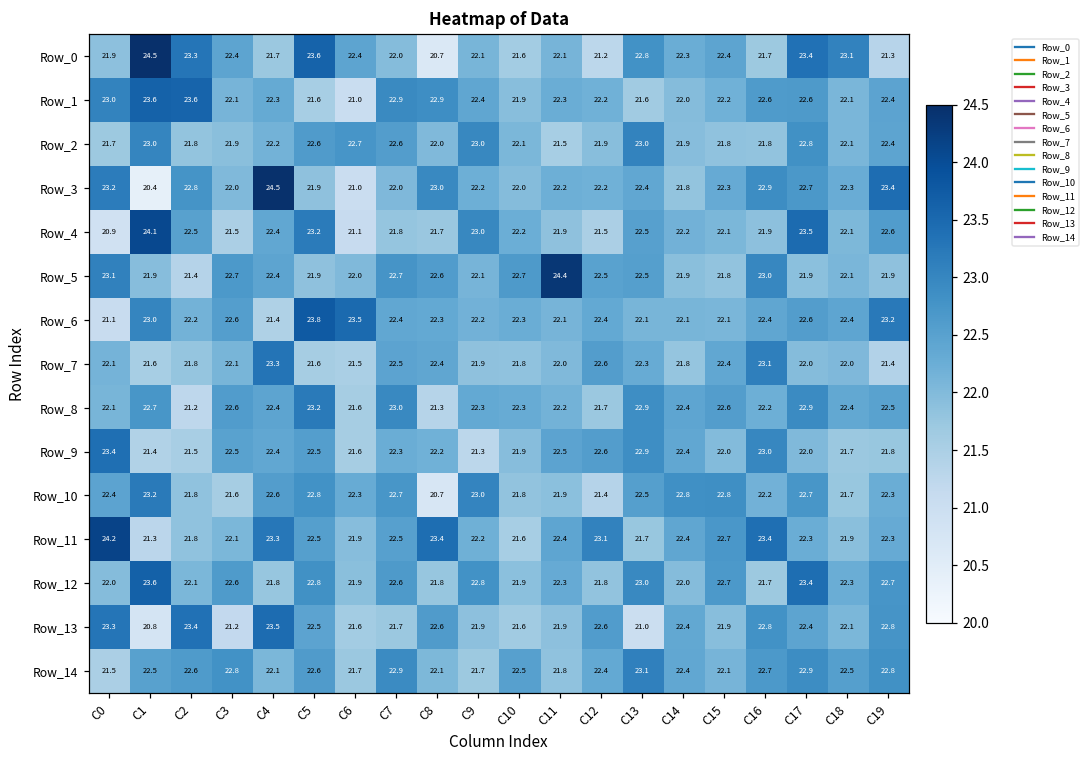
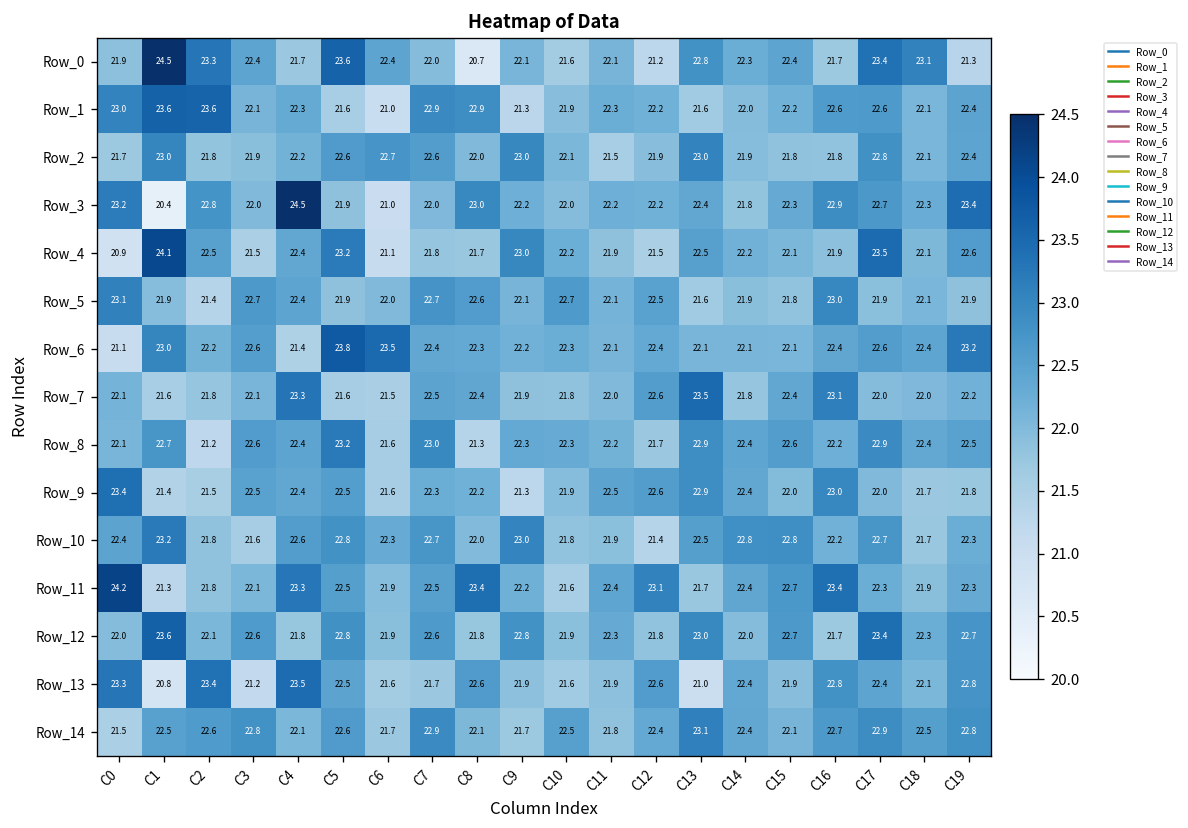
  {
    "Row_1": {
      "C0": 23.0,
      "C1": 23.6,
      "C2": 23.6,
      "C3": 22.1,
      "C4": 22.3,
      "C5": 21.6,
      "C6": 21.0,
      "C7": 22.9,
      "C8": 22.9,
-     "C9": 22.4,
+     "C9": 21.3,
      "C10": 21.9,
      "C11": 22.3,
      "C12": 22.2,
      "C13": 21.6,
      "C14": 22.0,
      "C15": 22.2,
      "C16": 22.6,
      "C17": 22.6,
      "C18": 22.1,
      "C19": 22.4
    },
    "Row_5": {
      "C0": 23.1,
      "C1": 21.9,
      "C2": 21.4,
      "C3": 22.7,
      "C4": 22.4,
      "C5": 21.9,
      "C6": 22.0,
      "C7": 22.7,
      "C8": 22.6,
      "C9": 22.1,
      "C10": 22.7,
-     "C11": 24.4,
+     "C11": 22.1,
      "C12": 22.5,
-     "C13": 22.5,
+     "C13": 21.6,
      "C14": 21.9,
      "C15": 21.8,
      "C16": 23.0,
      "C17": 21.9,
      "C18": 22.1,
      "C19": 21.9
    },
    "Row_7": {
      "C0": 22.1,
      "C1": 21.6,
      "C2": 21.8,
      "C3": 22.1,
      "C4": 23.3,
      "C5": 21.6,
      "C6": 21.5,
      "C7": 22.5,
      "C8": 22.4,
      "C9": 21.9,
      "C10": 21.8,
      "C11": 22.0,
      "C12": 22.6,
-     "C13": 22.3,
+     "C13": 23.5,
      "C14": 21.8,
      "C15": 22.4,
      "C16": 23.1,
      "C17": 22.0,
      "C18": 22.0,
-     "C19": 21.4
+     "C19": 22.2
    },
    "Row_10": {
      "C0": 22.4,
      "C1": 23.2,
      "C2": 21.8,
      "C3": 21.6,
      "C4": 22.6,
      "C5": 22.8,
      "C6": 22.3,
      "C7": 22.7,
-     "C8": 20.7,
+     "C8": 22.0,
      "C9": 23.0,
      "C10": 21.8,
      "C11": 21.9,
      "C12": 21.4,
      "C13": 22.5,
      "C14": 22.8,
      "C15": 22.8,
      "C16": 22.2,
      "C17": 22.7,
      "C18": 21.7,
      "C19": 22.3
    }
  }
